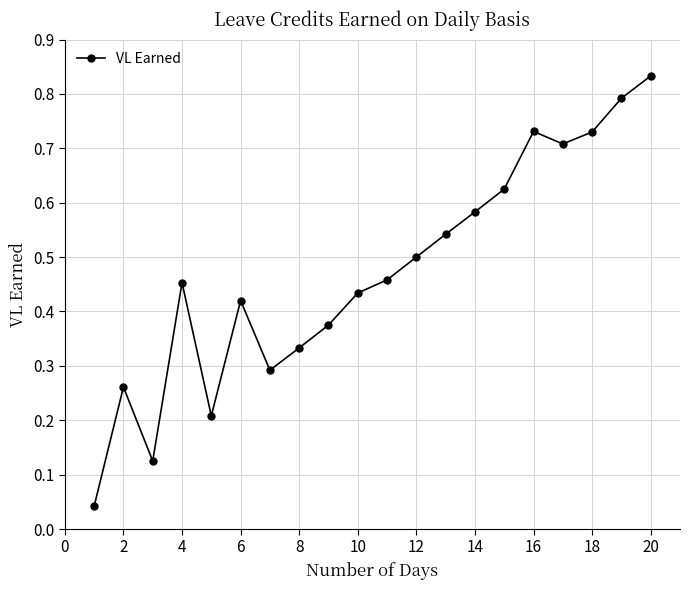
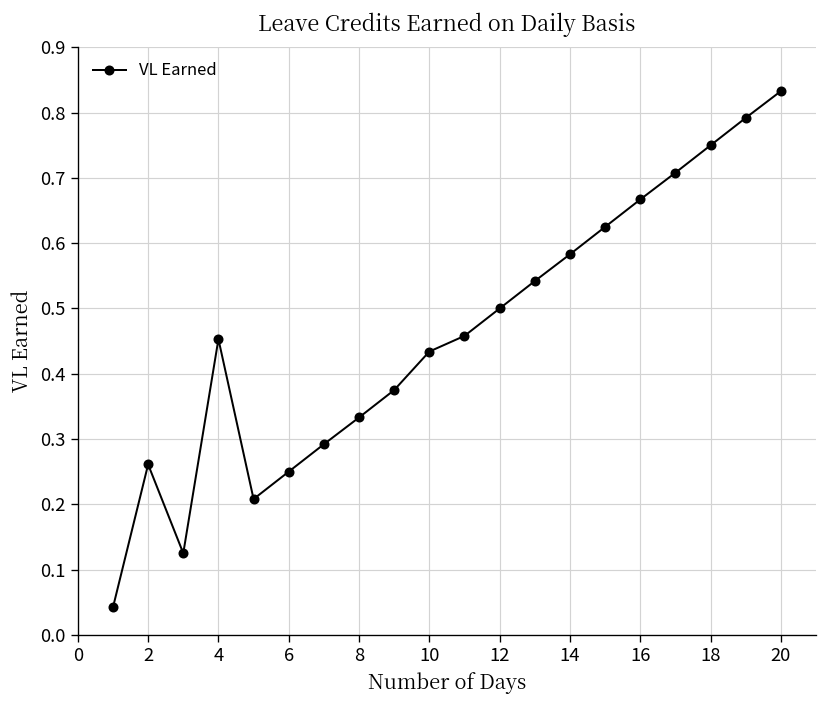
  {
    "2": 0.26,
    "4": 0.45,
-   "6": 0.42,
+   "6": 0.25,
    "8": 0.33,
    "10": 0.43,
    "12": 0.50,
    "14": 0.58,
-   "16": 0.73,
-   "18": 0.73,
+   "16": 0.67,
+   "18": 0.75,
    "20": 0.83
  }
